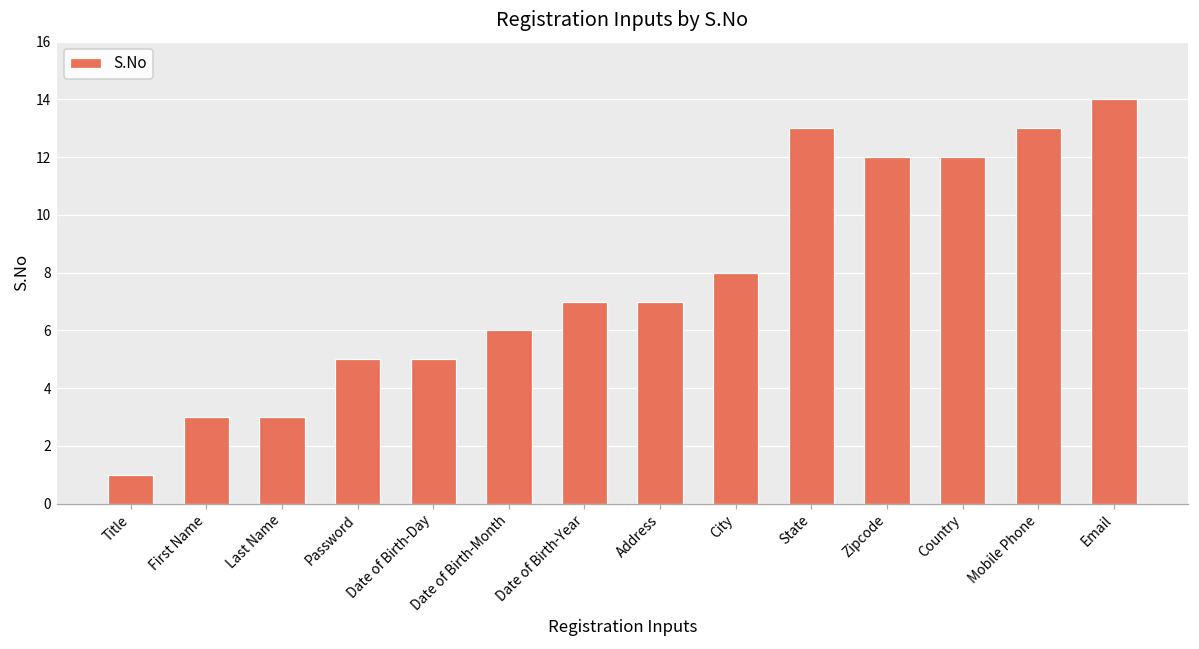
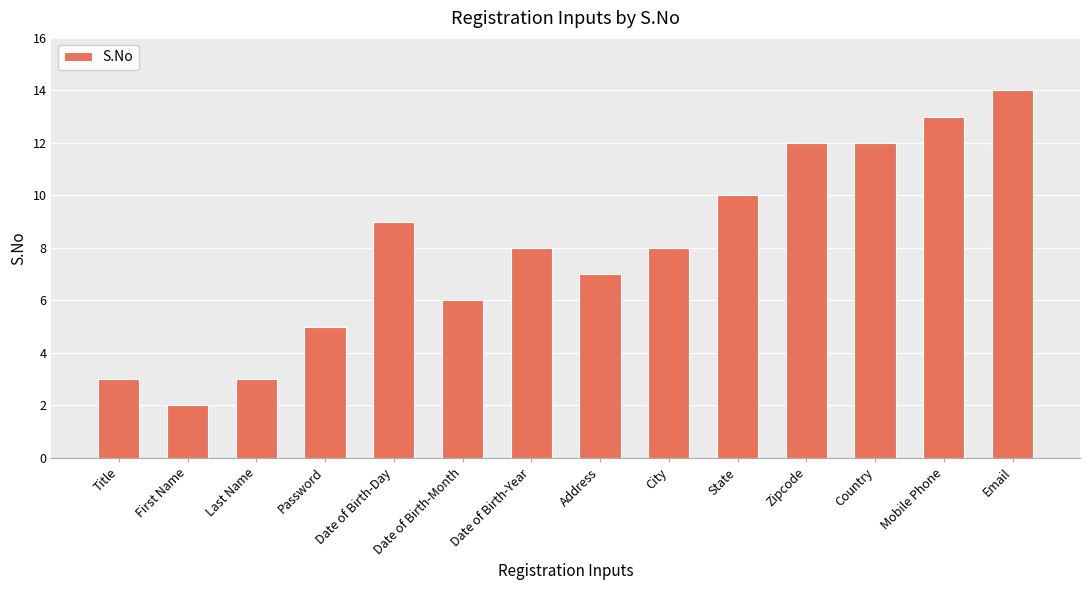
  {
-   "Title": 1,
-   "First Name": 3,
+   "Title": 3,
+   "First Name": 2,
    "Last Name": 3,
    "Password": 5,
-   "Date of Birth-Day": 5,
+   "Date of Birth-Day": 9,
    "Date of Birth-Month": 6,
-   "Date of Birth-Year": 7,
+   "Date of Birth-Year": 8,
    "Address": 7,
    "City": 8,
-   "State": 13,
+   "State": 10,
    "Zipcode": 12,
    "Country": 12,
    "Mobile Phone": 13,
    "Email": 14
  }
